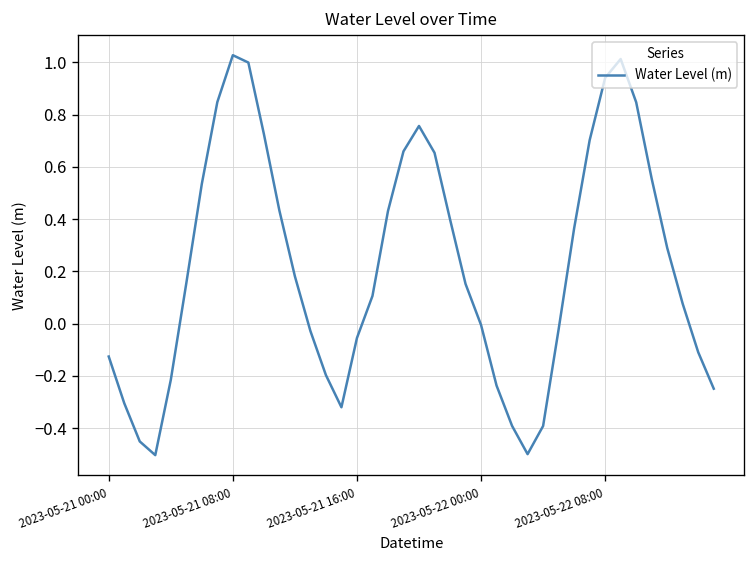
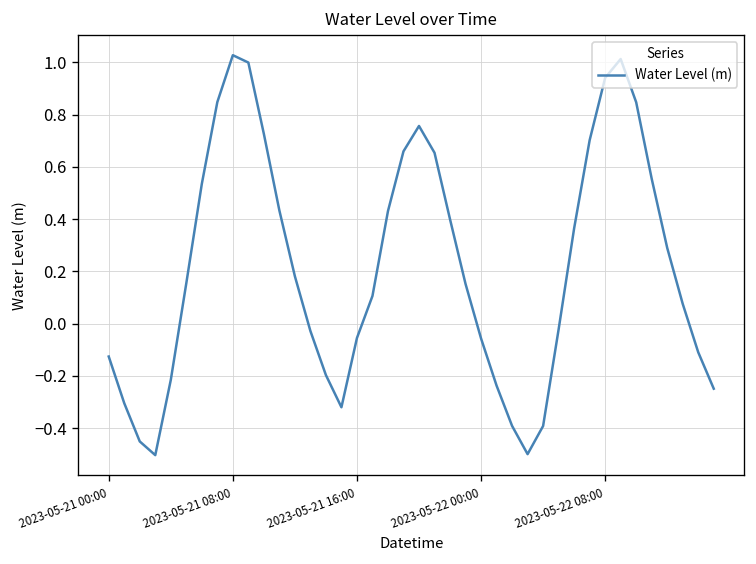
  {
    "2023-05-21 00:00": -0.13,
    "2023-05-21 08:00": 1.03,
    "2023-05-21 16:00": -0.05,
-   "2023-05-22 00:00": 0.00
+   "2023-05-22 00:00": -0.06
  }
